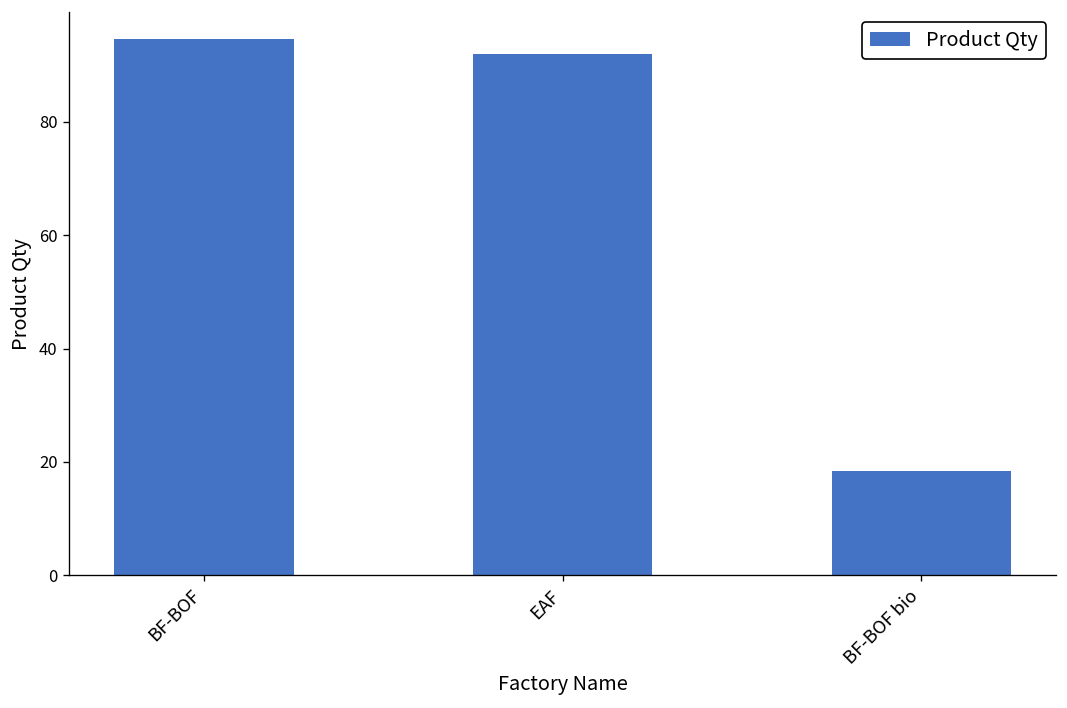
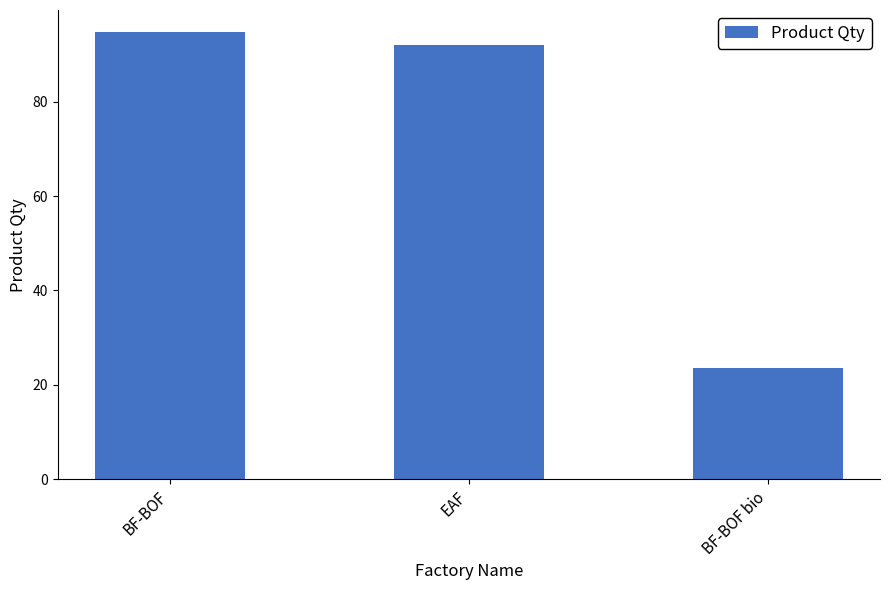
  {
    "BF-BOF": 95,
    "EAF": 92,
-   "BF-BOF bio": 18
+   "BF-BOF bio": 24
  }
